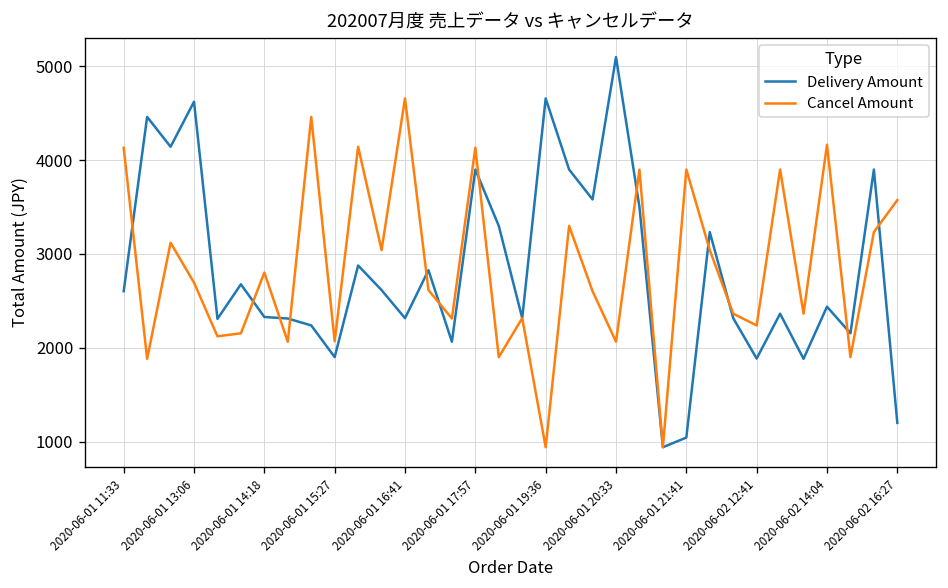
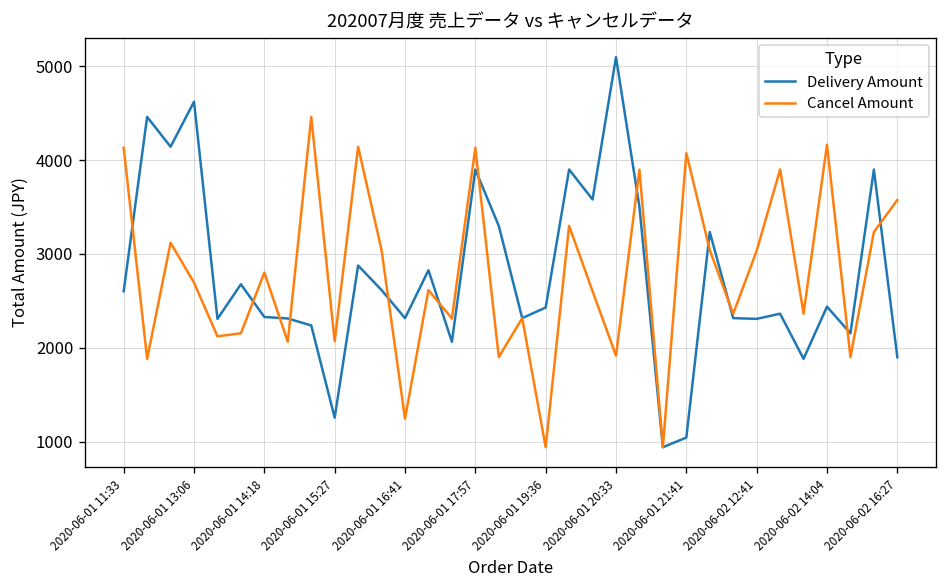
  {
    "Delivery Amount": {
      "2020-06-01 11:33": 2600,
      "2020-06-01 13:06": 4600,
      "2020-06-01 14:18": 2300,
-     "2020-06-01 15:27": 1900,
+     "2020-06-01 15:27": 1300,
      "2020-06-01 16:41": 2300,
      "2020-06-01 17:57": 3900,
-     "2020-06-01 19:36": 4700,
+     "2020-06-01 19:36": 2400,
      "2020-06-01 20:33": 5100,
      "2020-06-01 21:41": 1000,
-     "2020-06-02 12:41": 1900,
+     "2020-06-02 12:41": 2300,
      "2020-06-02 14:04": 2400,
-     "2020-06-02 16:27": 1200
+     "2020-06-02 16:27": 1900
    },
    "Cancel Amount": {
      "2020-06-01 11:33": 4100,
      "2020-06-01 13:06": 2700,
      "2020-06-01 14:18": 2800,
      "2020-06-01 15:27": 2100,
-     "2020-06-01 16:41": 4700,
+     "2020-06-01 16:41": 1200,
      "2020-06-01 17:57": 4100,
      "2020-06-01 19:36": 900,
-     "2020-06-01 20:33": 2100,
-     "2020-06-01 21:41": 3900,
-     "2020-06-02 12:41": 2200,
+     "2020-06-01 20:33": 1900,
+     "2020-06-01 21:41": 4100,
+     "2020-06-02 12:41": 3000,
      "2020-06-02 14:04": 4200,
      "2020-06-02 16:27": 3600
    }
  }
